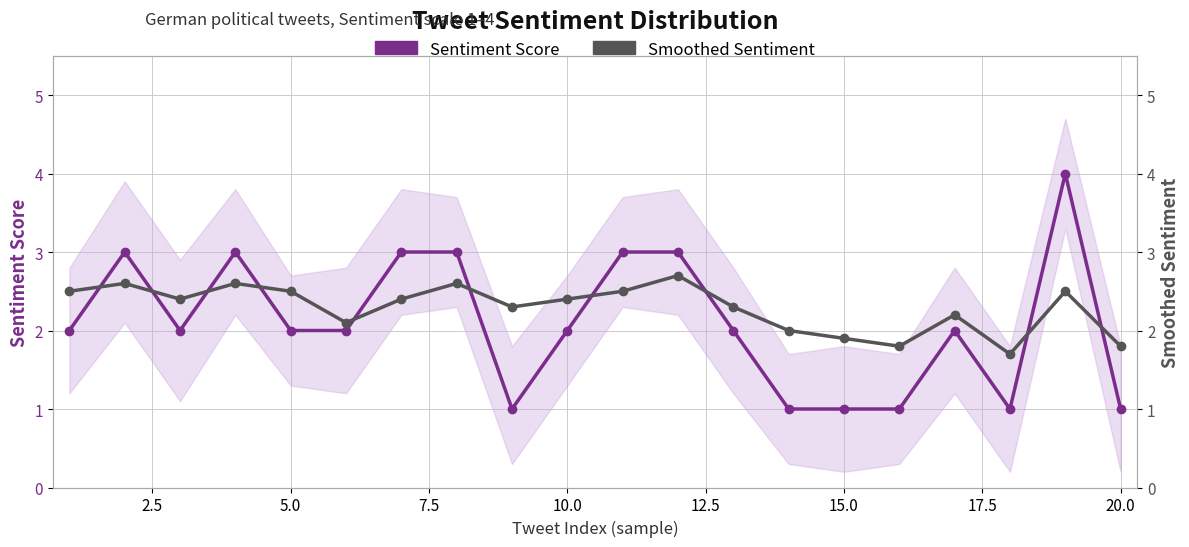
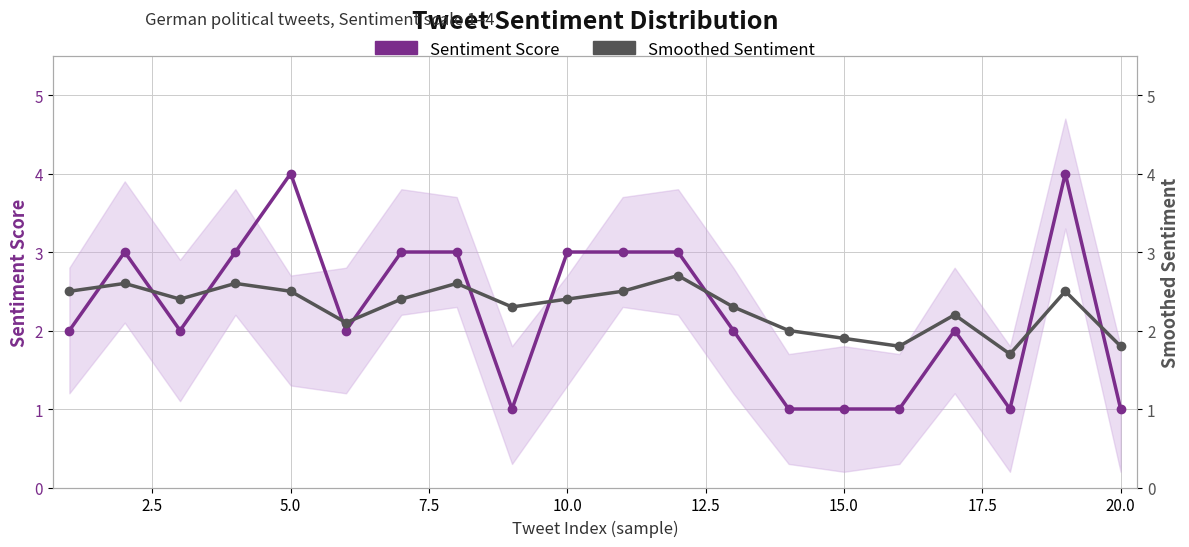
  {
    "Sentiment Score": {
-     "5.0": 2,
-     "10.0": 2,
+     "5.0": 4,
+     "10.0": 3,
      "15.0": 1,
      "20.0": 1
    },
    "Smoothed Sentiment": {
      "5.0": 2.5,
      "10.0": 2.4,
      "15.0": 1.9,
      "20.0": 1.8
    }
  }
